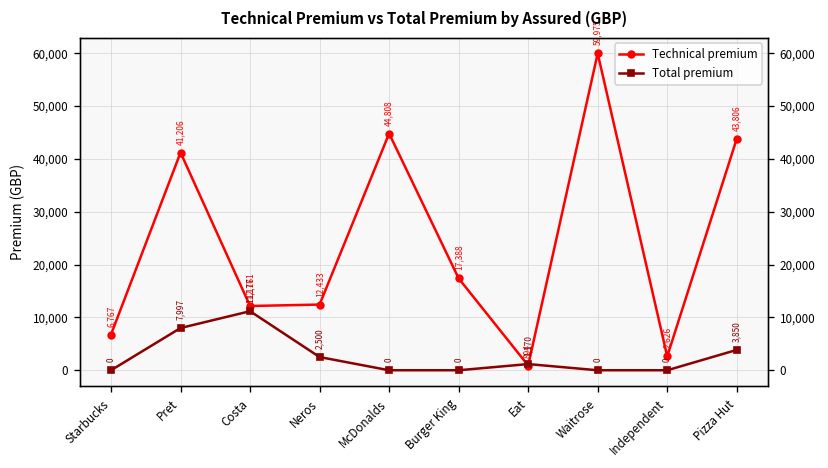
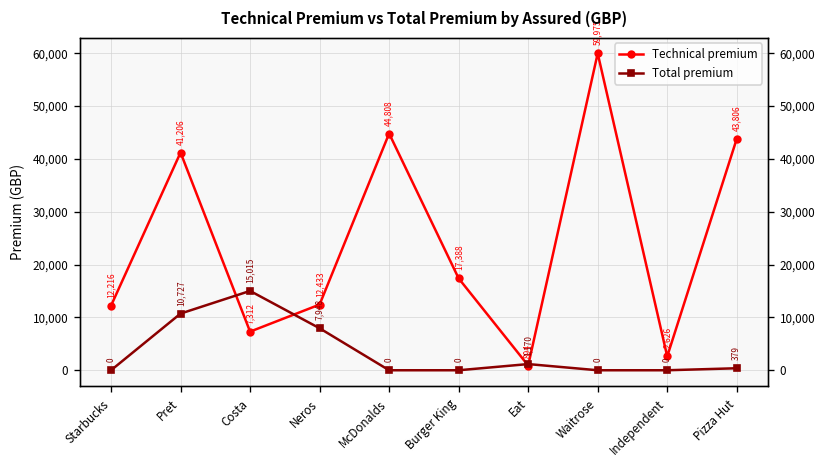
  {
    "Technical premium": {
-     "Starbucks": "6,767",
+     "Starbucks": "12,216",
      "Pret": "41,206",
-     "Costa": "12,161",
+     "Costa": "7,312",
      "Neros": "12,433",
      "McDonalds": "44,808",
      "Burger King": "17,388",
      "Waitrose": "59,975",
      "Independent": "2,626",
      "Pizza Hut": "43,806"
    },
    "Total premium": {
      "Starbucks": "0",
-     "Pret": "7,997",
-     "Costa": "11,177",
-     "Neros": "2,500",
+     "Pret": "10,727",
+     "Costa": "15,015",
+     "Neros": "7,948",
      "McDonalds": "0",
      "Burger King": "0",
      "Waitrose": "0",
-     "Pizza Hut": "3,850"
+     "Pizza Hut": "379"
    }
  }
